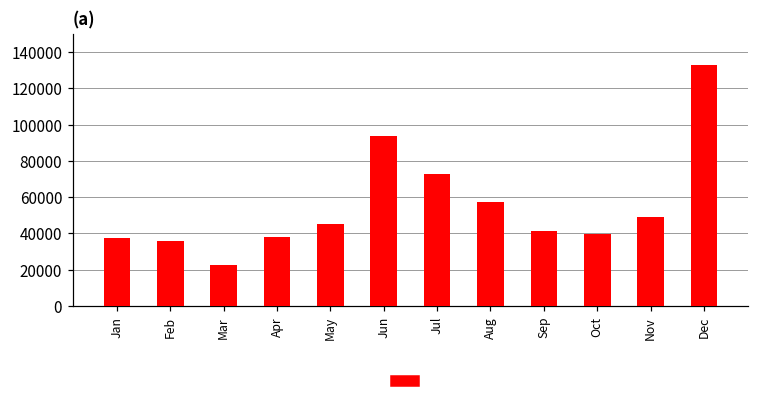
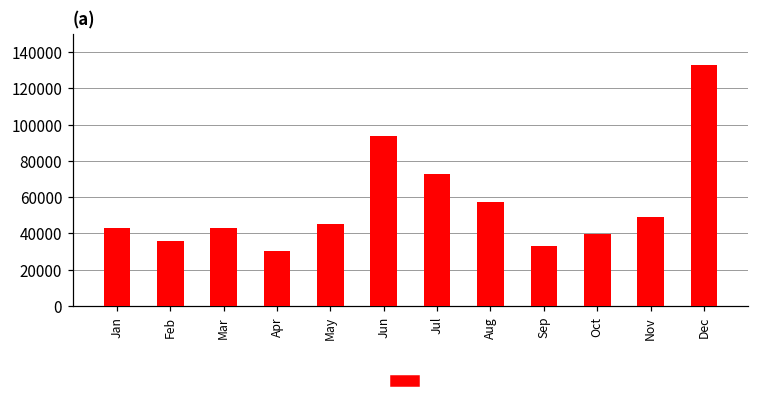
  {
-   "Jan": 37000,
+   "Jan": 43000,
    "Feb": 36000,
-   "Mar": 22000,
-   "Apr": 38000,
+   "Mar": 43000,
+   "Apr": 30000,
    "May": 45000,
    "Jun": 94000,
    "Jul": 73000,
    "Aug": 57000,
-   "Sep": 41000,
+   "Sep": 33000,
    "Oct": 40000,
    "Nov": 49000,
    "Dec": 133000
  }
